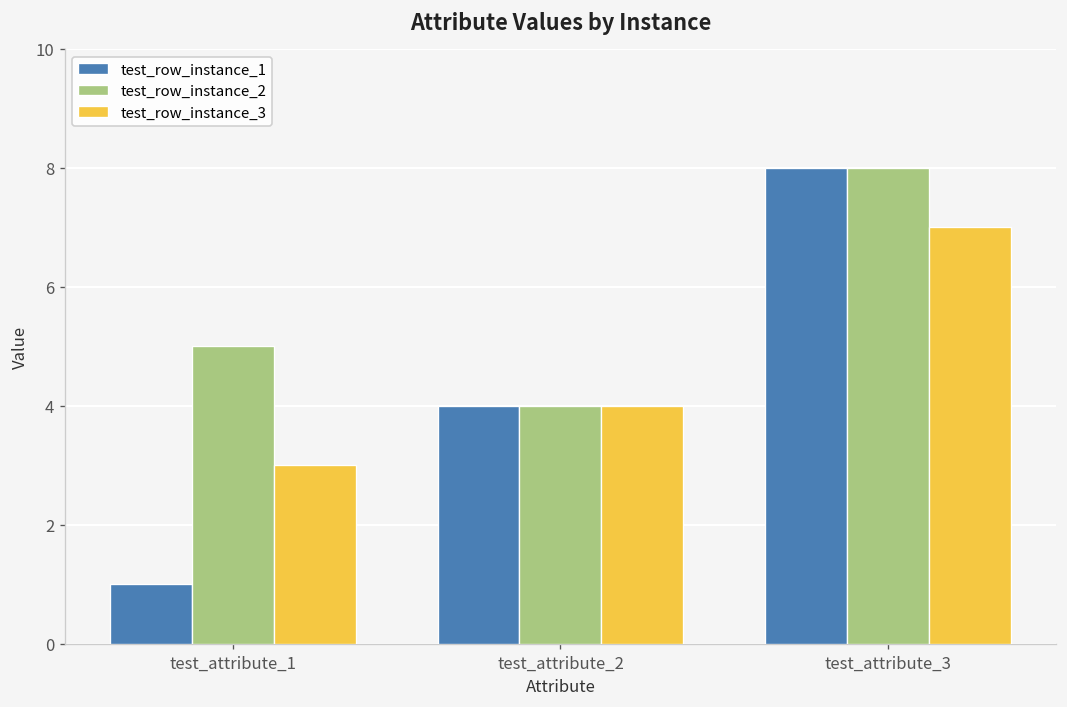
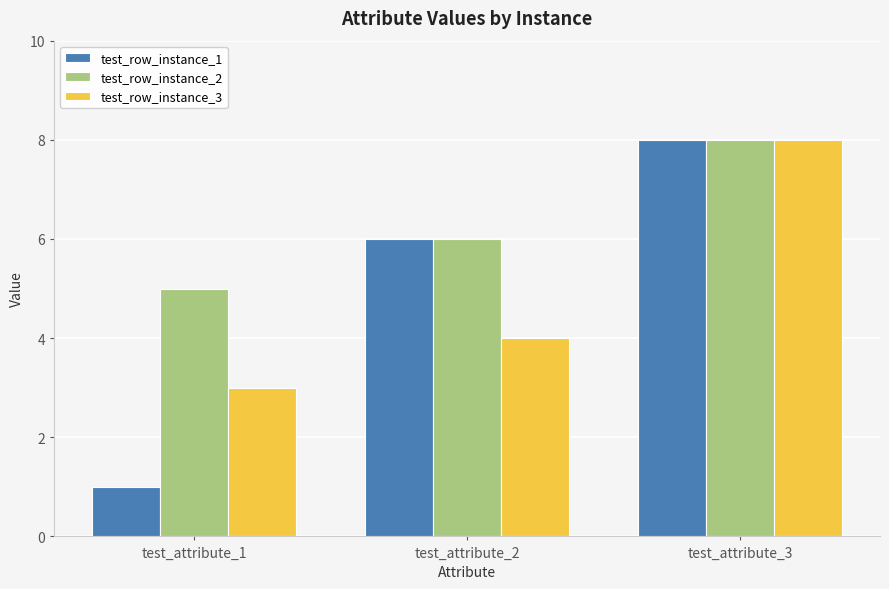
  {
    "test_row_instance_1": {
      "test_attribute_1": 1,
-     "test_attribute_2": 4,
+     "test_attribute_2": 6,
      "test_attribute_3": 8
    },
    "test_row_instance_2": {
      "test_attribute_1": 5,
-     "test_attribute_2": 4,
+     "test_attribute_2": 6,
      "test_attribute_3": 8
    },
    "test_row_instance_3": {
      "test_attribute_1": 3,
      "test_attribute_2": 4,
-     "test_attribute_3": 7
+     "test_attribute_3": 8
    }
  }
